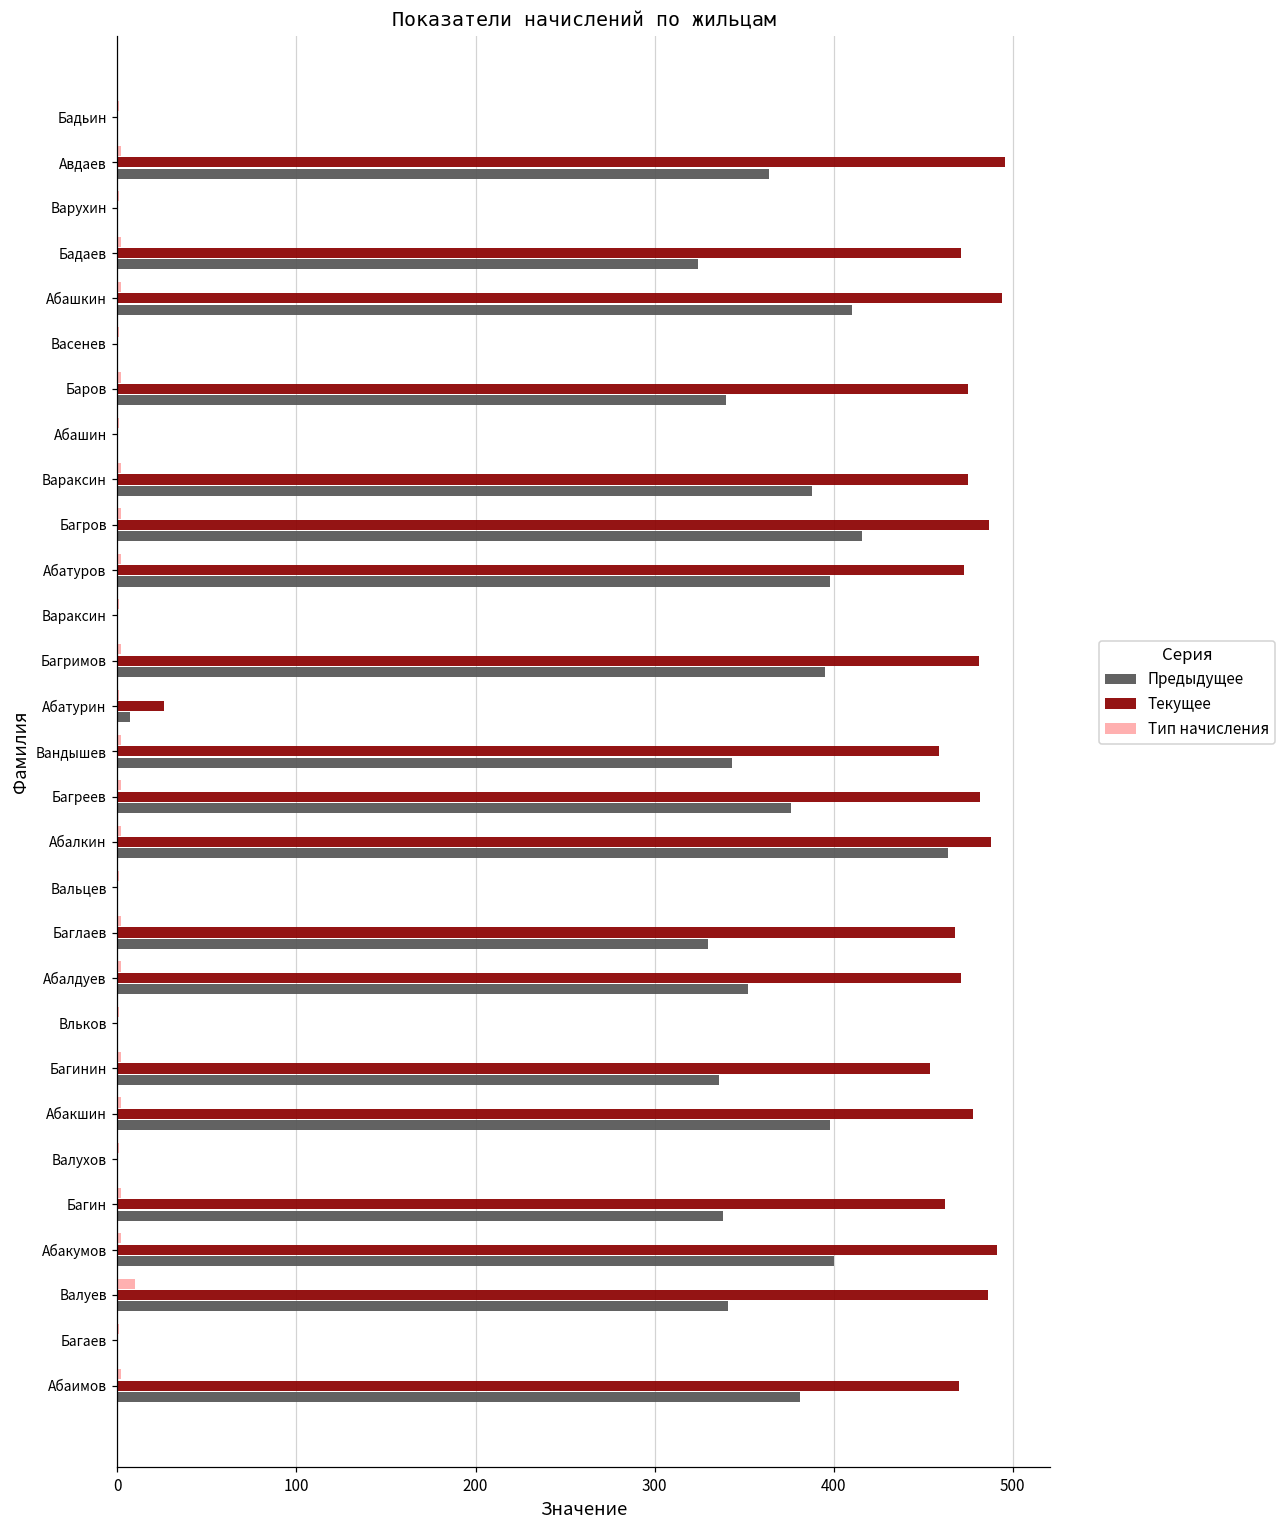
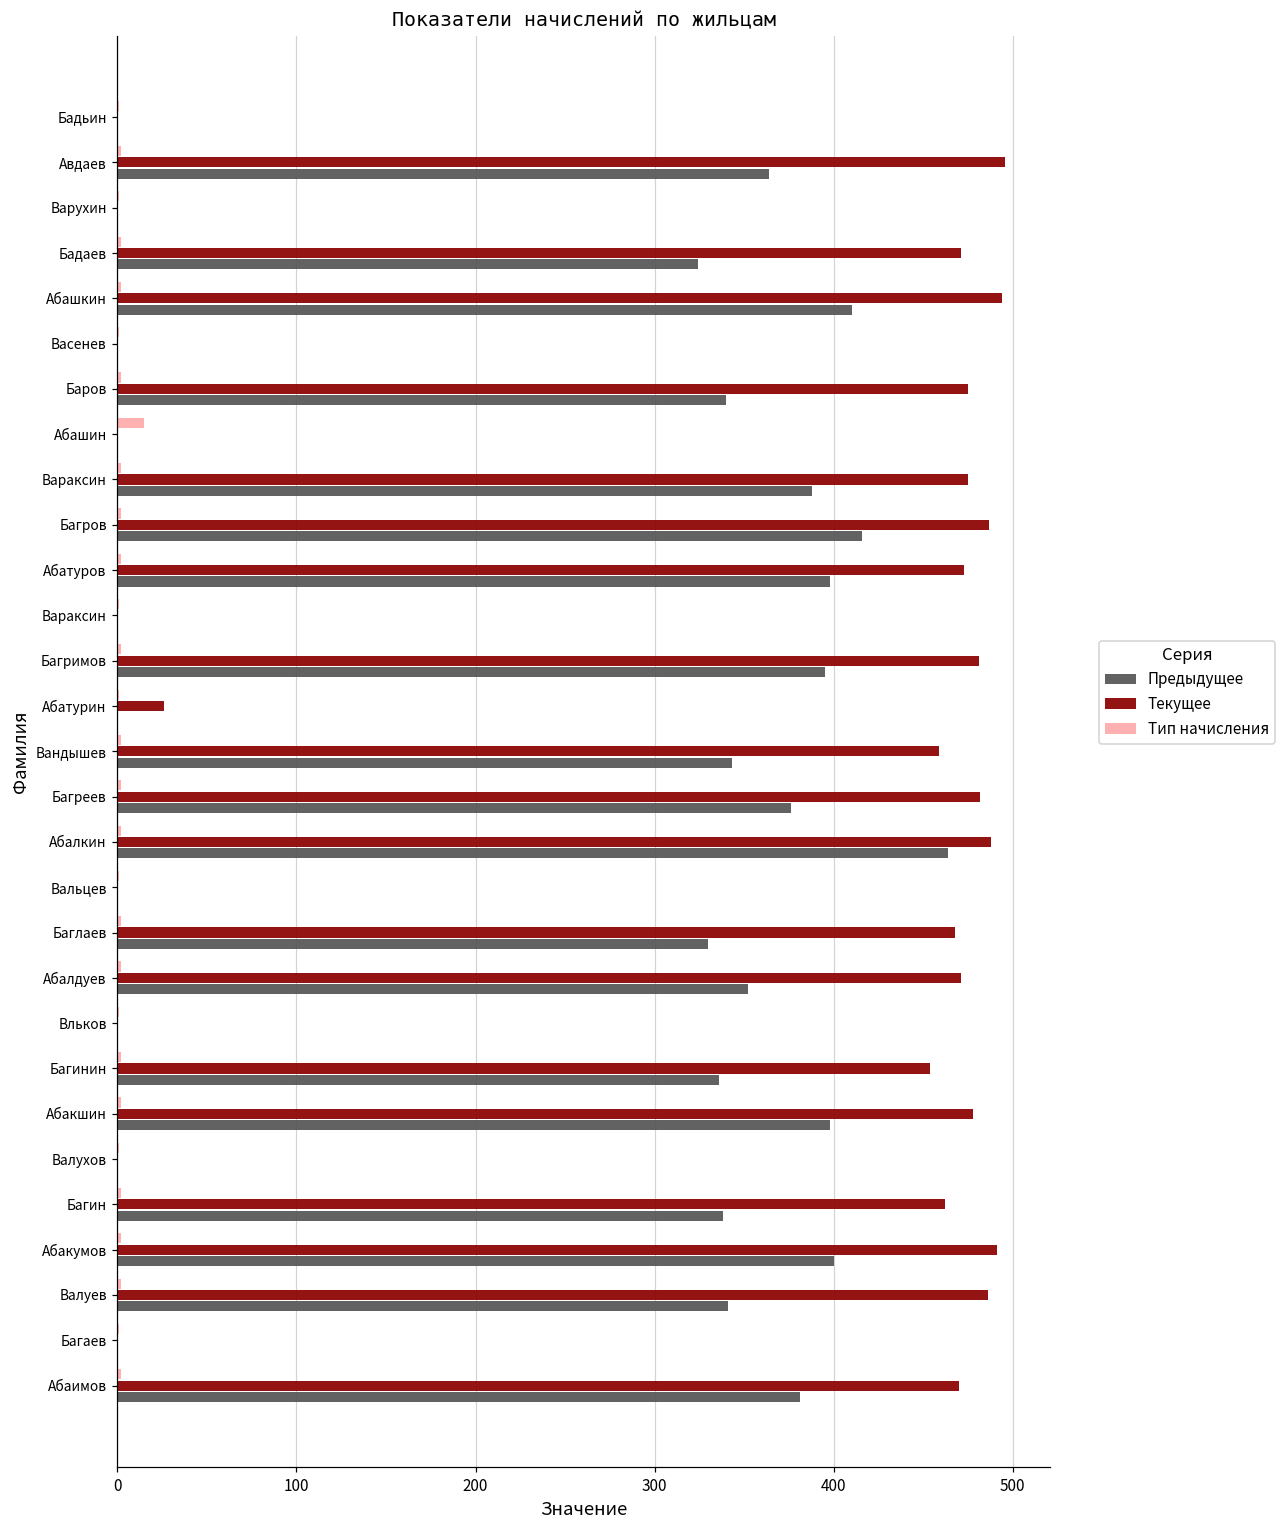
  {
    "Предыдущее": {
      "Бадьин": 0,
      "Авдаев": 364,
      "Варухин": 0,
      "Бадаев": 324,
      "Абашкин": 410,
      "Васенев": 0,
      "Баров": 340,
      "Абашин": 0,
      "Багров": 416,
      "Абатуров": 398,
      "Багримов": 395,
-     "Абатурин": 7,
+     "Абатурин": 0,
      "Вандышев": 343,
      "Багреев": 376,
      "Абалкин": 464,
      "Вальцев": 0,
      "Баглаев": 330,
      "Абалдуев": 352,
      "Вльков": 0,
      "Багинин": 336,
      "Абакшин": 398,
      "Валухов": 0,
      "Багин": 338,
      "Абакумов": 400,
      "Валуев": 341,
      "Багаев": 0,
      "Абаимов": 381
    },
    "Текущее": {
      "Бадьин": 0,
      "Авдаев": 496,
      "Варухин": 0,
      "Бадаев": 471,
      "Абашкин": 494,
      "Васенев": 0,
      "Баров": 475,
      "Абашин": 0,
      "Багров": 487,
      "Абатуров": 473,
      "Багримов": 481,
      "Абатурин": 26,
      "Вандышев": 459,
      "Багреев": 482,
      "Абалкин": 488,
      "Вальцев": 0,
      "Баглаев": 468,
      "Абалдуев": 471,
      "Вльков": 0,
      "Багинин": 454,
      "Абакшин": 478,
      "Валухов": 0,
      "Багин": 462,
      "Абакумов": 491,
      "Валуев": 486,
      "Багаев": 0,
      "Абаимов": 470
    },
    "Тип начисления": {
      "Авдаев": 2,
      "Бадаев": 2,
      "Абашкин": 2,
      "Баров": 2,
-     "Абашин": 1,
+     "Абашин": 15,
      "Багров": 2,
      "Абатуров": 2,
      "Багримов": 2,
      "Вандышев": 2,
      "Багреев": 2,
      "Абалкин": 2,
      "Баглаев": 2,
      "Абалдуев": 2,
      "Багинин": 2,
      "Абакшин": 2,
      "Багин": 2,
      "Абакумов": 2,
-     "Валуев": 10,
+     "Валуев": 2,
      "Абаимов": 2
    }
  }
